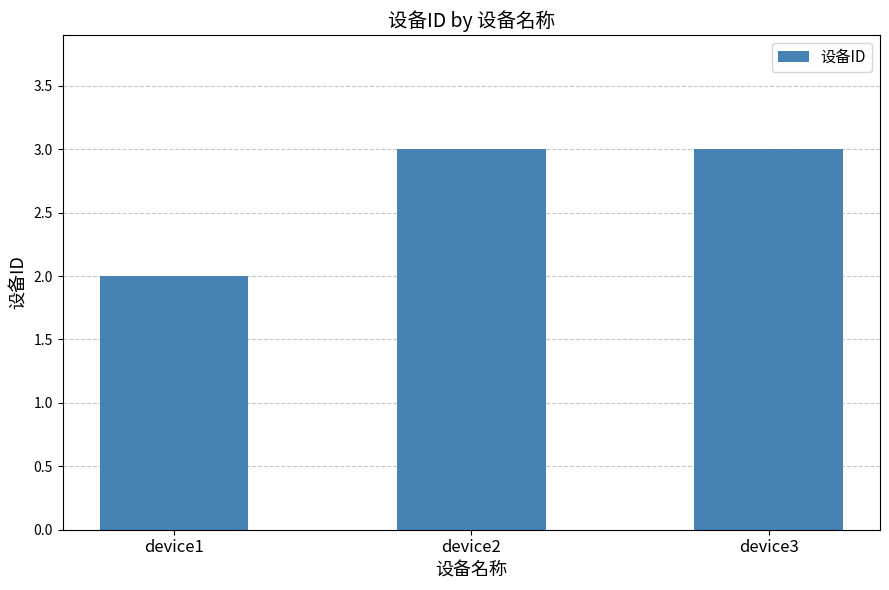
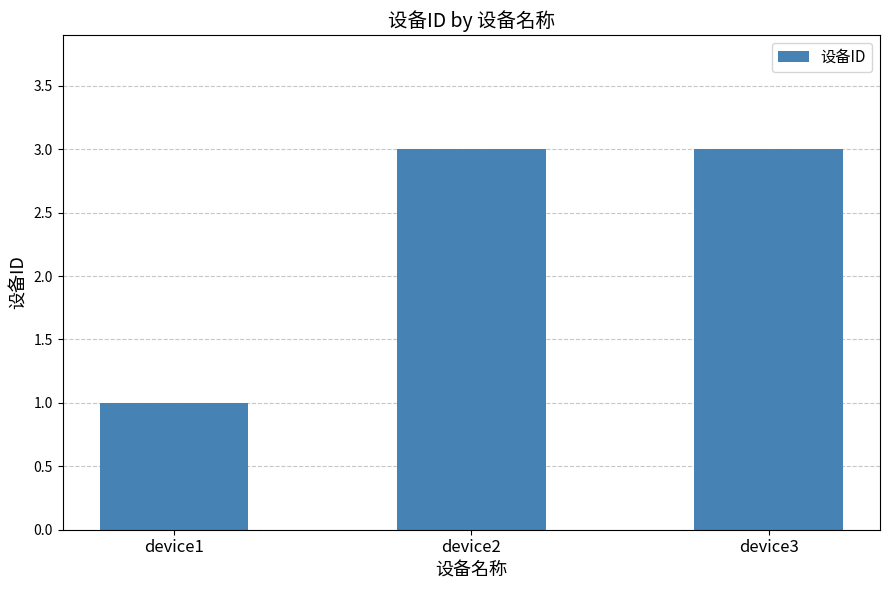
  {
-   "device1": 2,
+   "device1": 1,
    "device2": 3,
    "device3": 3
  }
